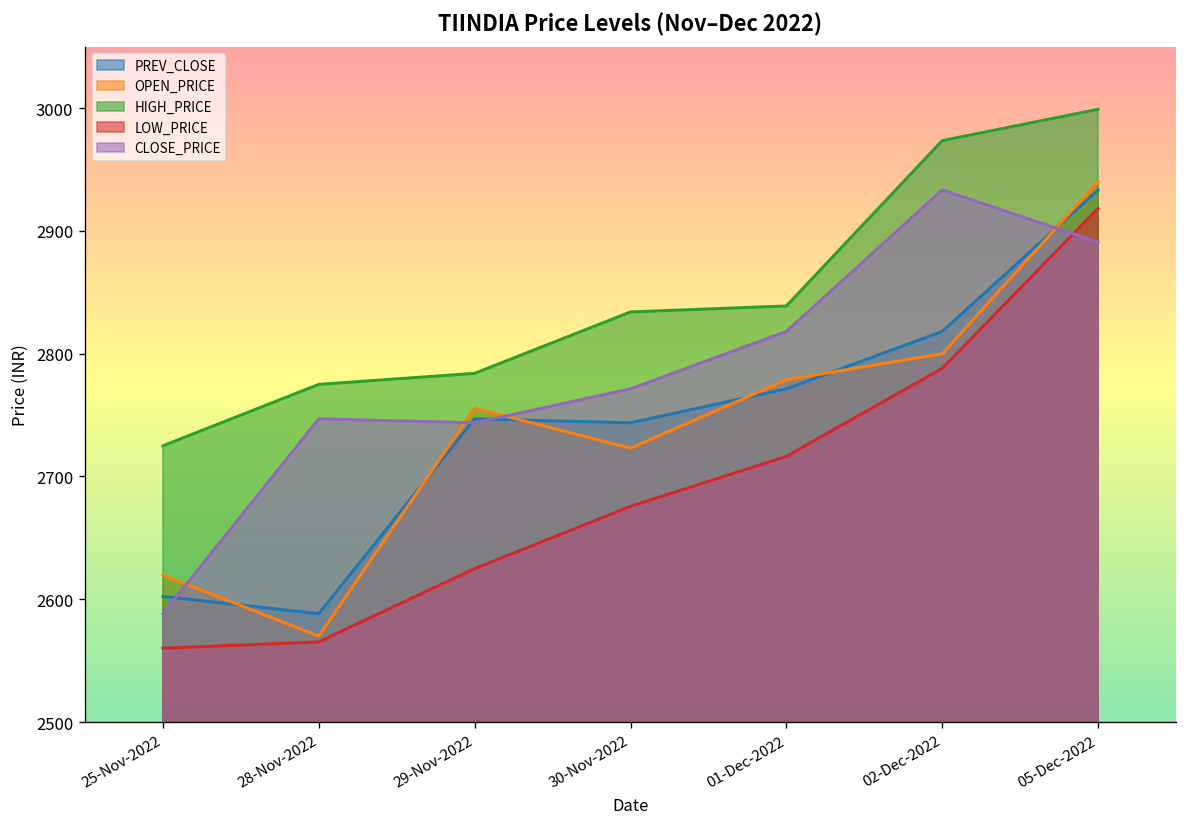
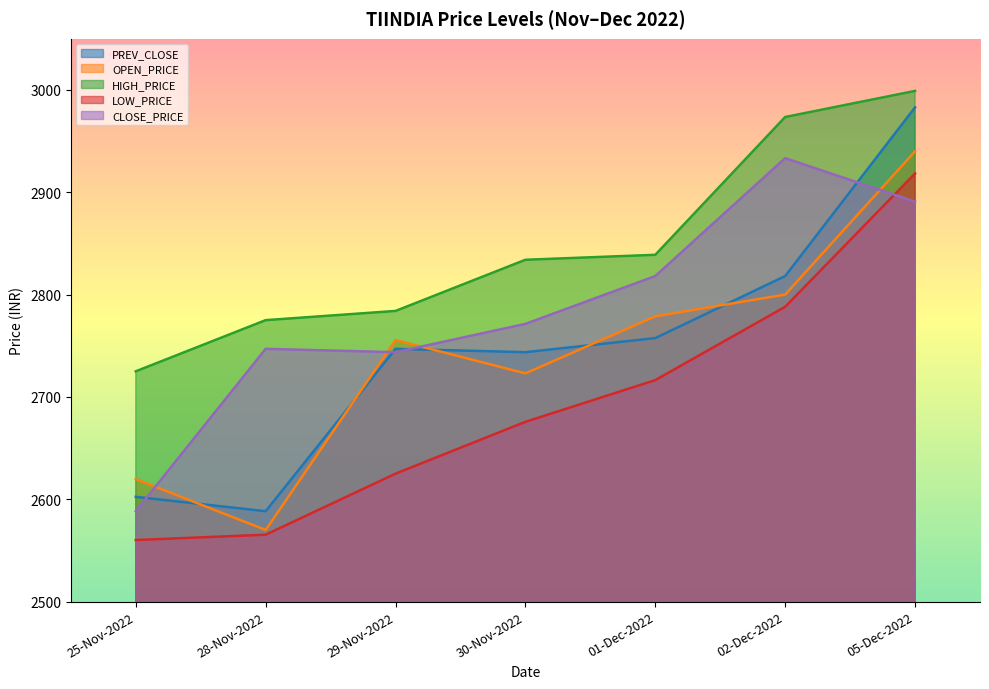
  {
    "PREV_CLOSE": {
      "25-Nov-2022": 2602,
      "28-Nov-2022": 2588,
      "29-Nov-2022": 2747,
      "30-Nov-2022": 2744,
-     "01-Dec-2022": 2771,
+     "01-Dec-2022": 2757,
      "02-Dec-2022": 2818,
-     "05-Dec-2022": 2933
+     "05-Dec-2022": 2983
    },
    "OPEN_PRICE": {
      "25-Nov-2022": 2620,
      "28-Nov-2022": 2570,
      "29-Nov-2022": 2756,
      "30-Nov-2022": 2723,
      "01-Dec-2022": 2779,
      "02-Dec-2022": 2800,
      "05-Dec-2022": 2940
    },
    "HIGH_PRICE": {
      "25-Nov-2022": 2725,
      "28-Nov-2022": 2775,
      "29-Nov-2022": 2784,
      "30-Nov-2022": 2834,
      "01-Dec-2022": 2839,
      "02-Dec-2022": 2974,
      "05-Dec-2022": 2999
    },
    "LOW_PRICE": {
      "25-Nov-2022": 2560,
      "28-Nov-2022": 2565,
      "29-Nov-2022": 2625,
      "30-Nov-2022": 2676,
      "01-Dec-2022": 2716,
      "02-Dec-2022": 2788,
      "05-Dec-2022": 2918
    },
    "CLOSE_PRICE": {
      "25-Nov-2022": 2588,
      "28-Nov-2022": 2747,
      "29-Nov-2022": 2744,
      "30-Nov-2022": 2771,
      "01-Dec-2022": 2818,
      "02-Dec-2022": 2933,
      "05-Dec-2022": 2891
    }
  }
